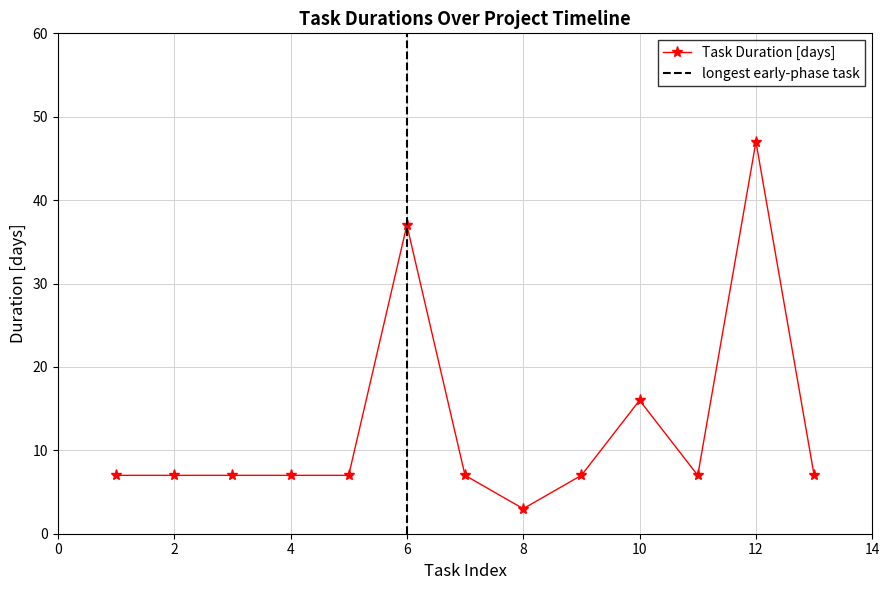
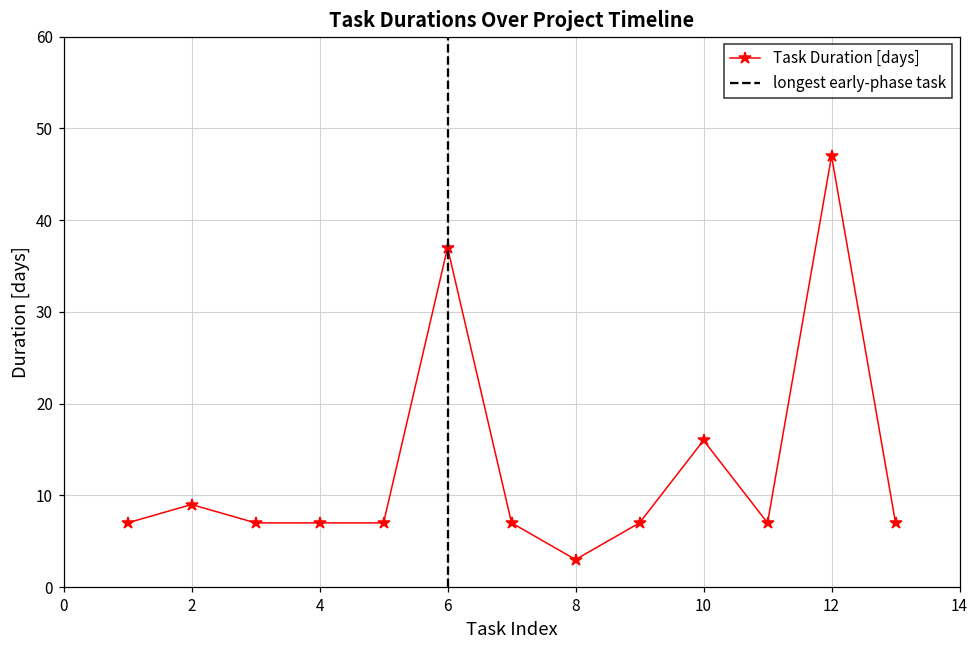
  {
-   "2": 7,
+   "2": 9,
    "4": 7,
    "6": 37,
    "8": 3,
    "10": 16,
    "12": 47
  }
